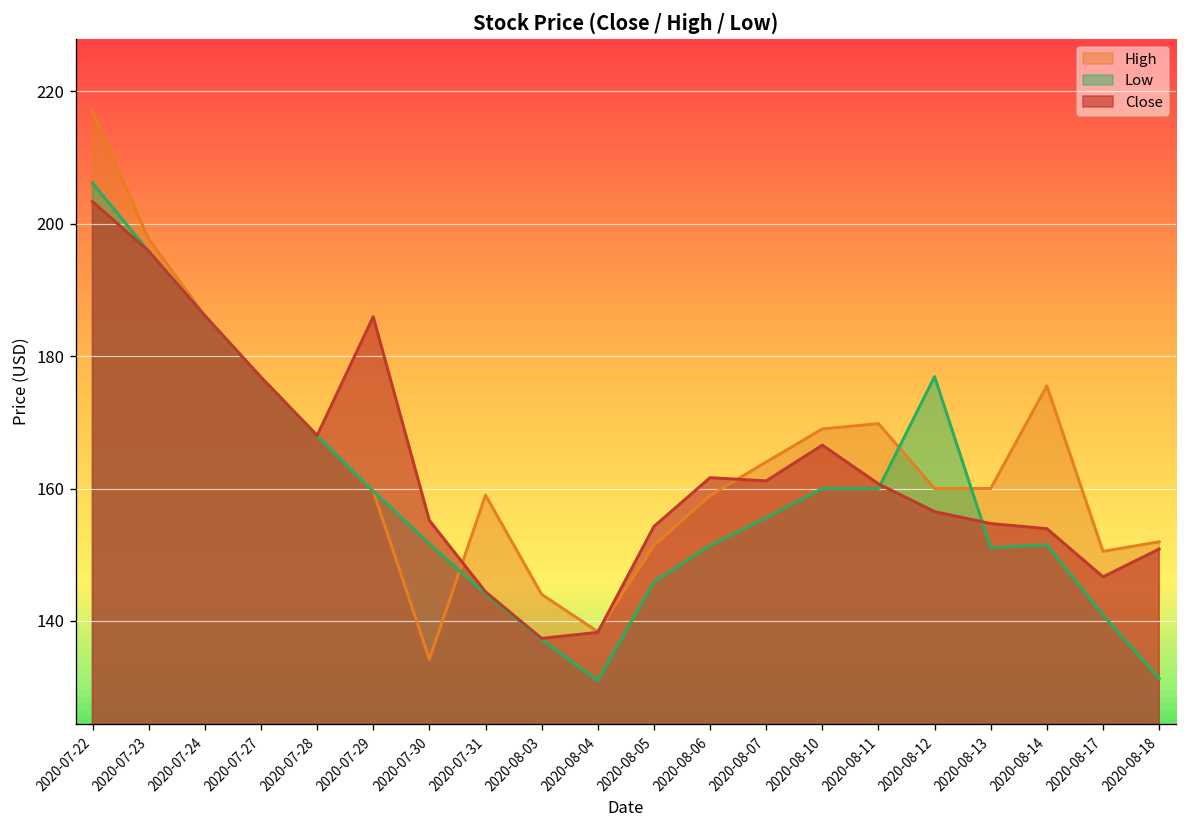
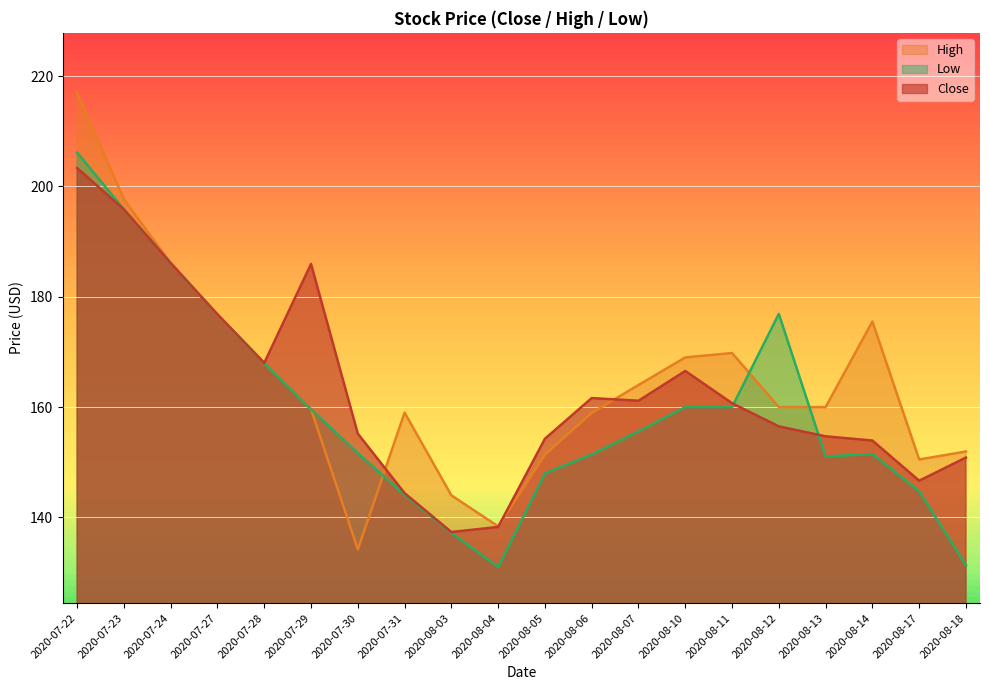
  {
    "High": {
      "2020-07-22": 217,
      "2020-07-23": 198,
      "2020-07-30": 134,
      "2020-07-31": 159,
      "2020-08-03": 144,
      "2020-08-05": 151,
      "2020-08-06": 159,
      "2020-08-07": 164,
      "2020-08-10": 169,
      "2020-08-11": 170,
      "2020-08-12": 160,
      "2020-08-13": 160,
      "2020-08-14": 176,
      "2020-08-17": 151,
      "2020-08-18": 152
    },
    "Low": {
      "2020-07-22": 206,
      "2020-07-30": 152,
      "2020-08-04": 131,
-     "2020-08-05": 146,
+     "2020-08-05": 148,
      "2020-08-06": 151,
      "2020-08-07": 156,
      "2020-08-10": 160,
      "2020-08-11": 160,
      "2020-08-12": 177,
      "2020-08-13": 151,
      "2020-08-14": 152,
-     "2020-08-17": 141,
+     "2020-08-17": 145,
      "2020-08-18": 131
    },
    "Close": {
      "2020-07-22": 203,
      "2020-07-29": 186,
      "2020-07-30": 155,
      "2020-08-05": 154,
      "2020-08-06": 162,
      "2020-08-07": 161,
      "2020-08-10": 167,
      "2020-08-11": 161,
      "2020-08-12": 157,
      "2020-08-13": 155,
      "2020-08-14": 154,
      "2020-08-17": 147,
      "2020-08-18": 151
    }
  }
